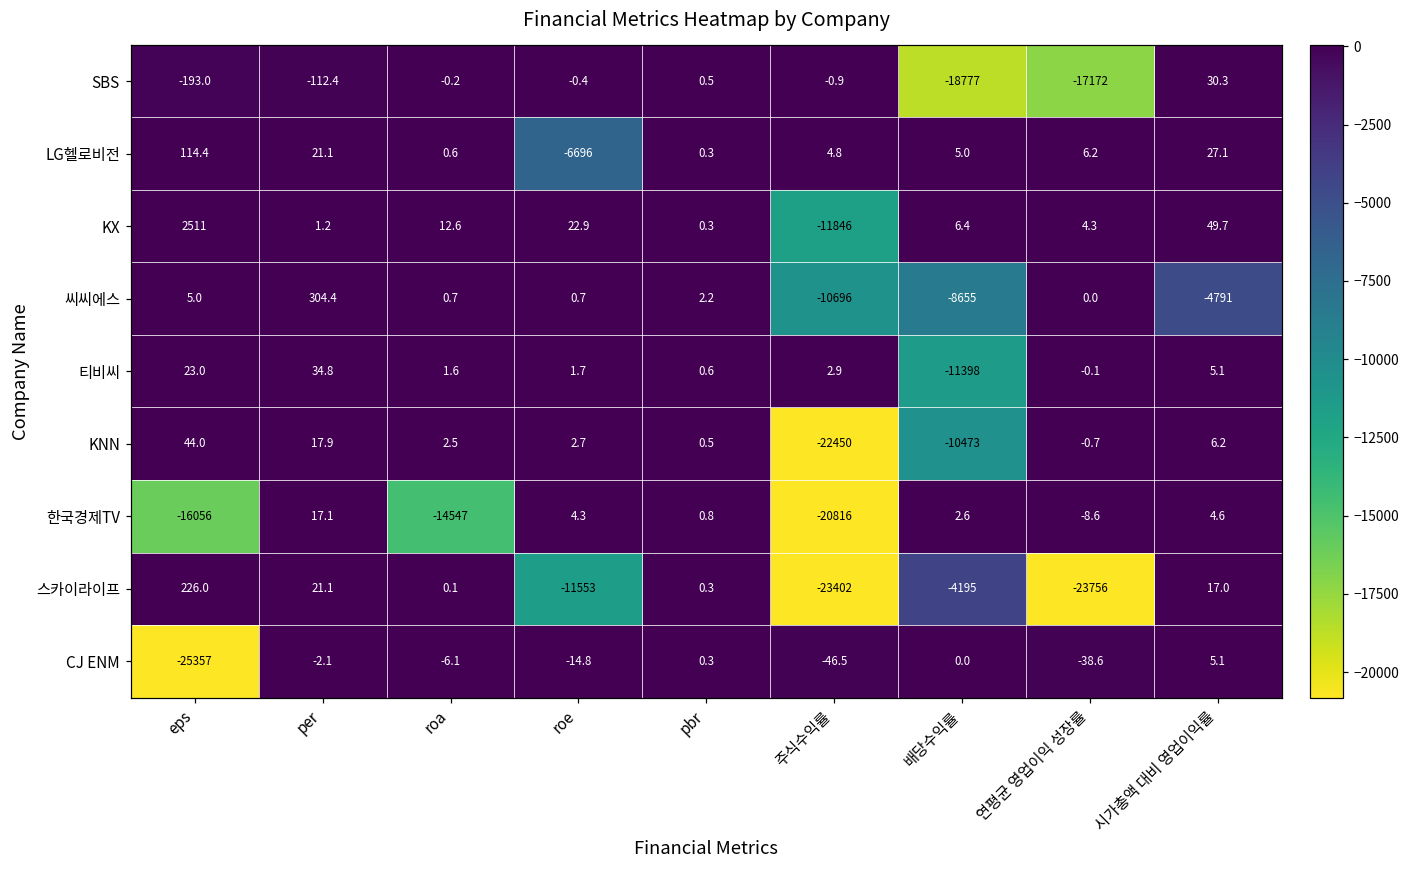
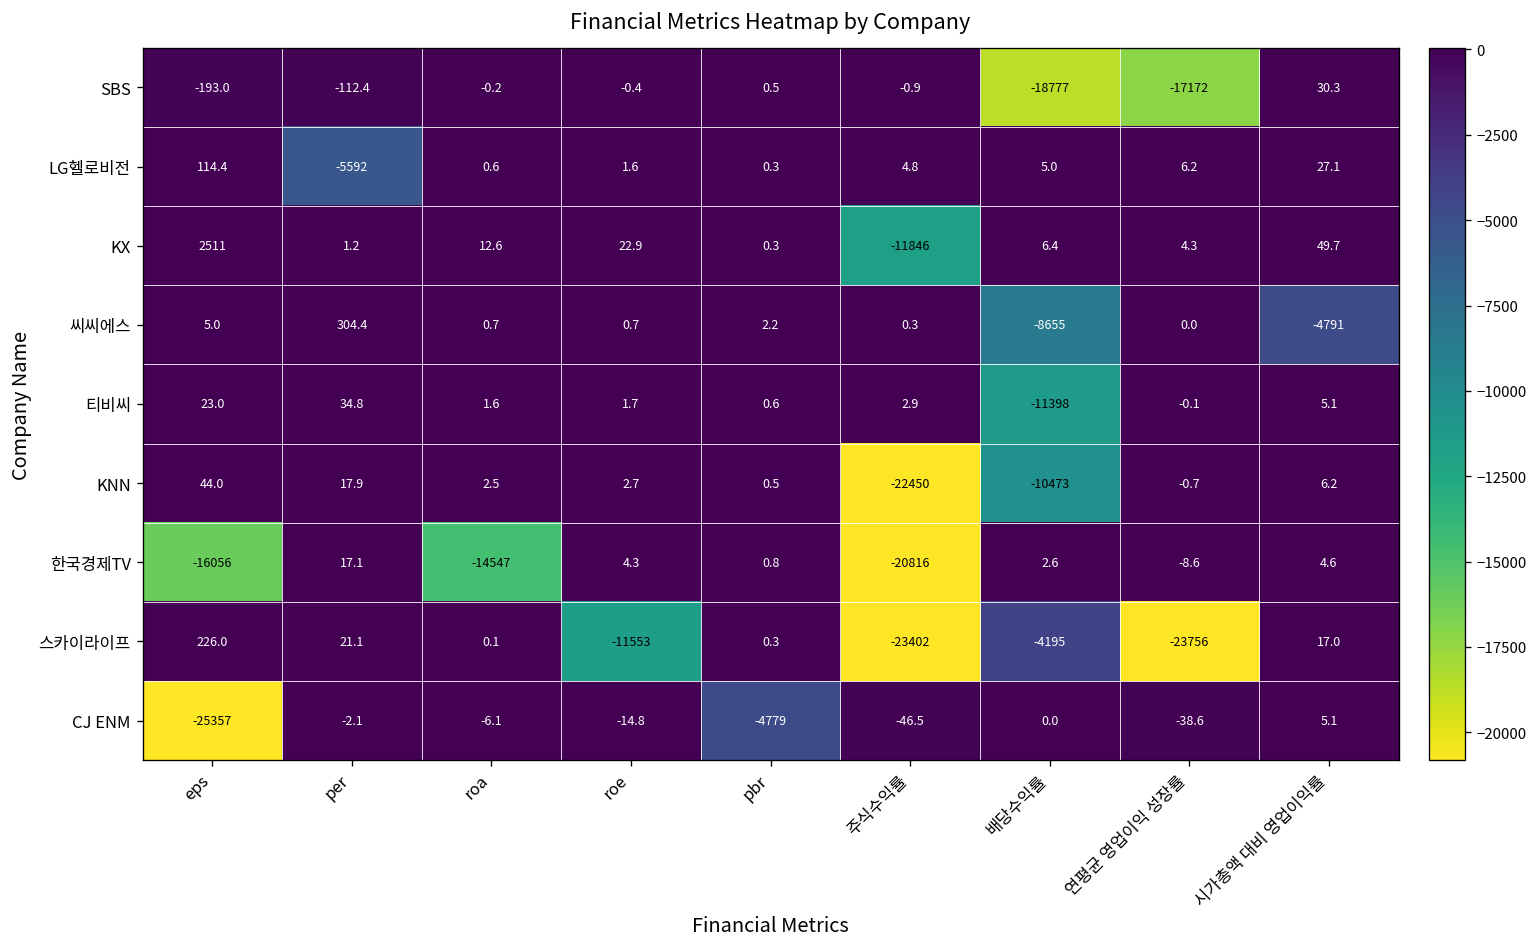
  {
    "SBS": {
      "eps": -193.0,
      "per": -112.4,
      "roa": -0.2,
      "roe": -0.4,
      "pbr": 0.5,
      "주식수익률": -0.9,
      "배당수익률": -18777,
      "연평균 영업이익 성장률": -17172,
      "시가총액 대비 영업이익률": 30.3
    },
    "LG헬로비전": {
      "eps": 114.4,
-     "per": 21.1,
+     "per": -5592,
      "roa": 0.6,
-     "roe": -6696,
+     "roe": 1.6,
      "pbr": 0.3,
      "주식수익률": 4.8,
      "배당수익률": 5.0,
      "연평균 영업이익 성장률": 6.2,
      "시가총액 대비 영업이익률": 27.1
    },
    "KX": {
      "eps": 2511,
      "per": 1.2,
      "roa": 12.6,
      "roe": 22.9,
      "pbr": 0.3,
      "주식수익률": -11846,
      "배당수익률": 6.4,
      "연평균 영업이익 성장률": 4.3,
      "시가총액 대비 영업이익률": 49.7
    },
    "씨씨에스": {
      "eps": 5.0,
      "per": 304.4,
      "roa": 0.7,
      "roe": 0.7,
      "pbr": 2.2,
-     "주식수익률": -10696,
+     "주식수익률": 0.3,
      "배당수익률": -8655,
      "연평균 영업이익 성장률": 0.0,
      "시가총액 대비 영업이익률": -4791
    },
    "티비씨": {
      "eps": 23.0,
      "per": 34.8,
      "roa": 1.6,
      "roe": 1.7,
      "pbr": 0.6,
      "주식수익률": 2.9,
      "배당수익률": -11398,
      "연평균 영업이익 성장률": -0.1,
      "시가총액 대비 영업이익률": 5.1
    },
    "KNN": {
      "eps": 44.0,
      "per": 17.9,
      "roa": 2.5,
      "roe": 2.7,
      "pbr": 0.5,
      "주식수익률": -22450,
      "배당수익률": -10473,
      "연평균 영업이익 성장률": -0.7,
      "시가총액 대비 영업이익률": 6.2
    },
    "한국경제TV": {
      "eps": -16056,
      "per": 17.1,
      "roa": -14547,
      "roe": 4.3,
      "pbr": 0.8,
      "주식수익률": -20816,
      "배당수익률": 2.6,
      "연평균 영업이익 성장률": -8.6,
      "시가총액 대비 영업이익률": 4.6
    },
    "스카이라이프": {
      "eps": 226.0,
      "per": 21.1,
      "roa": 0.1,
      "roe": -11553,
      "pbr": 0.3,
      "주식수익률": -23402,
      "배당수익률": -4195,
      "연평균 영업이익 성장률": -23756,
      "시가총액 대비 영업이익률": 17.0
    },
    "CJ ENM": {
      "eps": -25357,
      "per": -2.1,
      "roa": -6.1,
      "roe": -14.8,
-     "pbr": 0.3,
+     "pbr": -4779,
      "주식수익률": -46.5,
      "배당수익률": 0.0,
      "연평균 영업이익 성장률": -38.6,
      "시가총액 대비 영업이익률": 5.1
    }
  }
